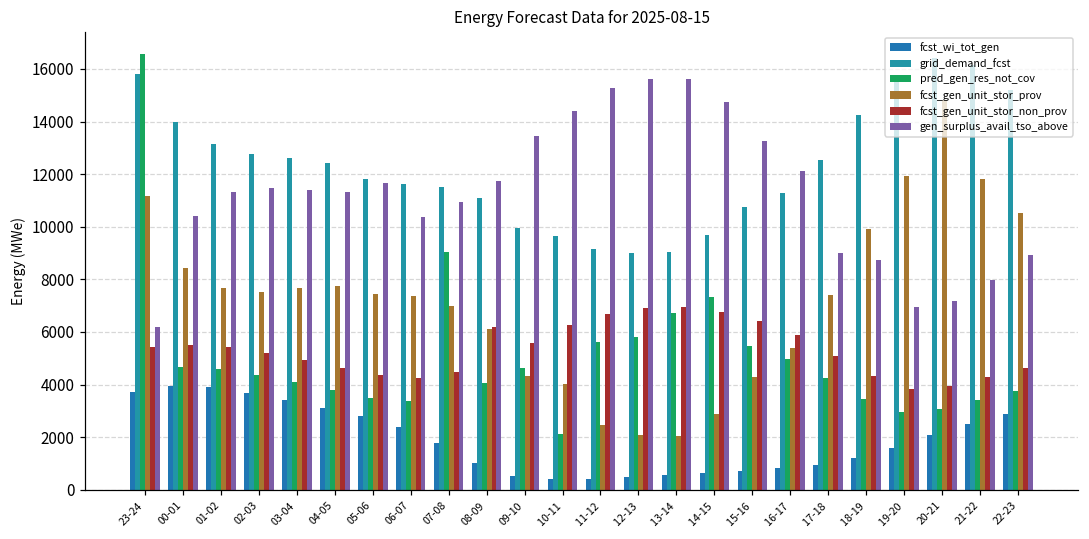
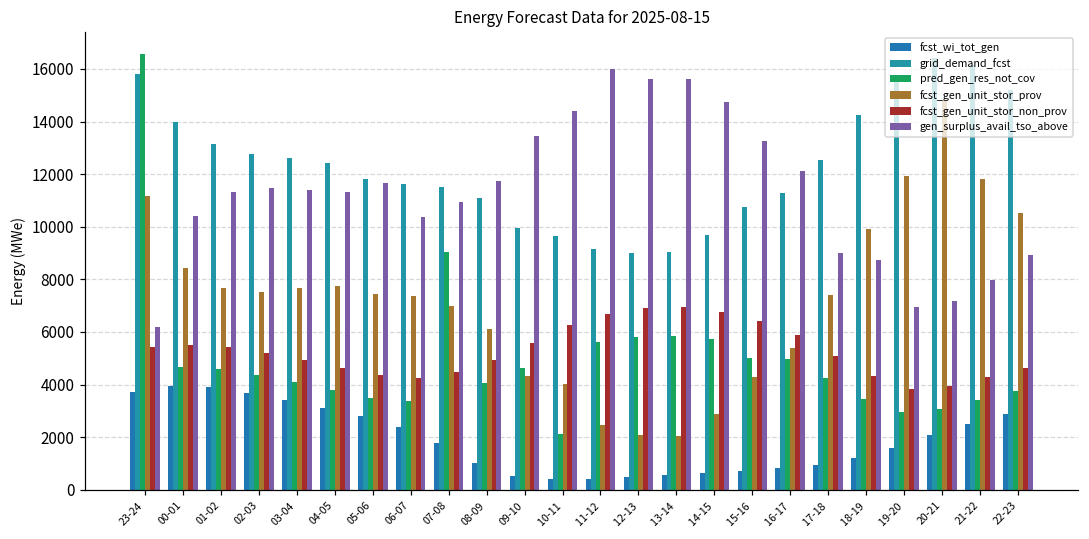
  {
    "pred_gen_res_not_cov": {
      "23-24": 16600,
      "00-01": 4700,
      "01-02": 4600,
      "02-03": 4400,
      "03-04": 4100,
      "04-05": 3800,
      "05-06": 3500,
      "06-07": 3400,
      "07-08": 9100,
      "08-09": 4100,
      "09-10": 4600,
      "10-11": 2100,
      "11-12": 5600,
      "12-13": 5800,
-     "13-14": 6700,
-     "14-15": 7300,
-     "15-16": 5400,
+     "13-14": 5900,
+     "14-15": 5700,
+     "15-16": 5000,
      "16-17": 5000,
      "17-18": 4200,
      "18-19": 3500,
      "19-20": 3000,
      "20-21": 3100,
      "21-22": 3400,
      "22-23": 3800
    },
    "fcst_gen_unit_stor_prov": {
      "23-24": 11200,
      "00-01": 8400,
      "01-02": 7700,
      "02-03": 7500,
      "03-04": 7700,
      "04-05": 7700,
      "05-06": 7400,
      "06-07": 7400,
      "07-08": 7000,
      "08-09": 6100,
      "09-10": 4300,
      "10-11": 4000,
      "11-12": 2500,
      "12-13": 2100,
      "13-14": 2100,
      "14-15": 2900,
      "15-16": 4300,
      "16-17": 5400,
      "17-18": 7400,
      "18-19": 9900,
      "19-20": 11900,
      "21-22": 11800,
      "22-23": 10500
    },
    "fcst_gen_unit_stor_non_prov": {
      "23-24": 5400,
      "00-01": 5500,
      "01-02": 5400,
      "02-03": 5200,
      "03-04": 4900,
      "04-05": 4600,
      "05-06": 4400,
      "06-07": 4200,
      "07-08": 4500,
-     "08-09": 6200,
+     "08-09": 5000,
      "09-10": 5600,
      "10-11": 6300,
      "11-12": 6700,
      "12-13": 6900,
      "13-14": 6900,
      "14-15": 6800,
      "15-16": 6400,
      "16-17": 5900,
      "17-18": 5100,
      "18-19": 4300,
      "19-20": 3800,
      "20-21": 3900,
      "21-22": 4300,
      "22-23": 4600
    },
    "gen_surplus_avail_tso_above": {
      "23-24": 6200,
      "00-01": 10400,
      "01-02": 11300,
      "02-03": 11500,
      "03-04": 11400,
      "04-05": 11300,
      "05-06": 11700,
      "06-07": 10400,
      "07-08": 11000,
      "08-09": 11700,
      "09-10": 13500,
      "10-11": 14400,
-     "11-12": 15300,
+     "11-12": 16000,
      "12-13": 15600,
      "13-14": 15600,
      "14-15": 14700,
      "15-16": 13300,
      "16-17": 12100,
      "17-18": 9000,
      "18-19": 8700,
      "19-20": 6900,
      "20-21": 7200,
      "21-22": 8000,
      "22-23": 8900
    }
  }
